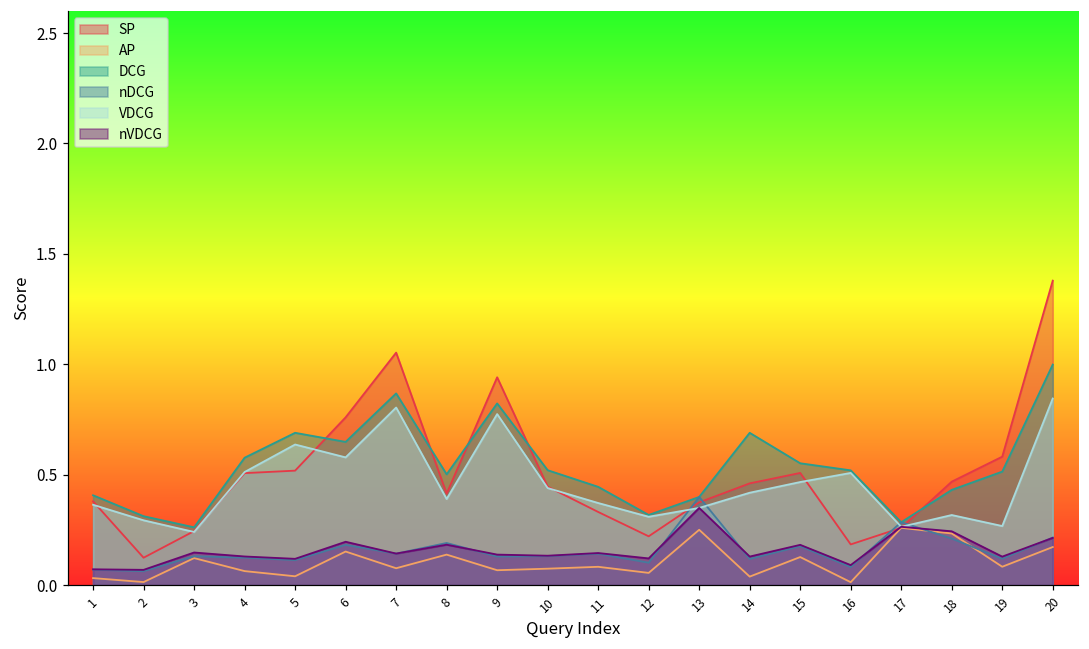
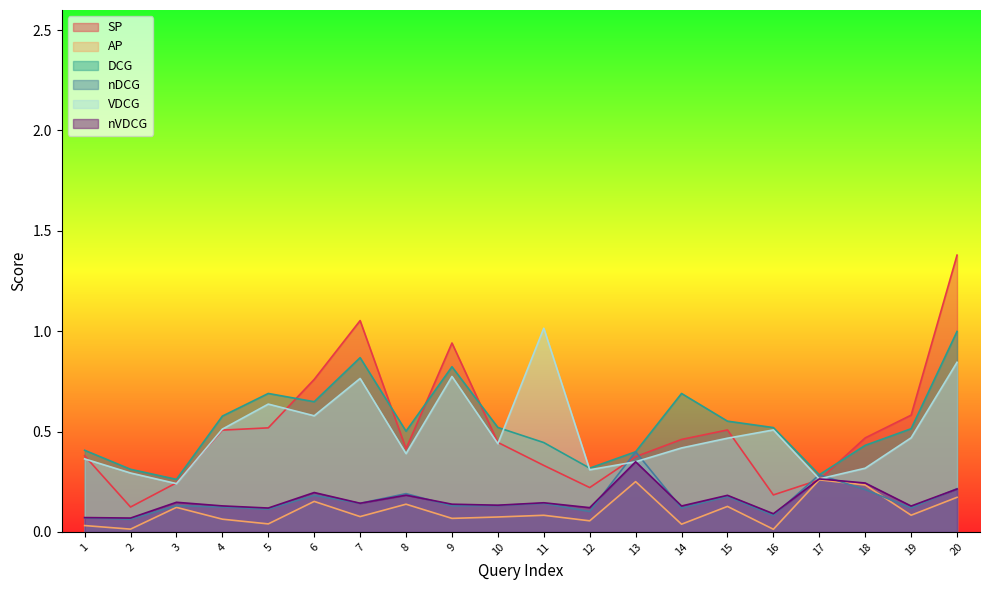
  {
    "SP": {
      "1": 0.38,
      "2": 0.12,
      "5": 0.52,
      "6": 0.76,
      "7": 1.05,
      "8": 0.41,
      "9": 0.94,
      "11": 0.33,
      "12": 0.22,
      "13": 0.37,
      "14": 0.46,
      "15": 0.51,
      "16": 0.18,
      "18": 0.47,
      "19": 0.58,
      "20": 1.38
    },
    "AP": {
      "1": 0.03,
      "2": 0.01,
      "4": 0.06,
      "5": 0.04,
      "6": 0.15,
      "7": 0.08,
      "8": 0.14,
      "9": 0.07,
      "10": 0.07,
      "11": 0.08,
      "12": 0.06,
      "13": 0.25,
      "14": 0.04,
      "15": 0.13,
      "16": 0.01,
      "19": 0.08,
      "20": 0.17
    },
    "VDCG": {
      "1": 0.36,
      "2": 0.29,
      "5": 0.64,
      "6": 0.58,
-     "7": 0.80,
+     "7": 0.76,
      "8": 0.39,
      "9": 0.77,
-     "11": 0.37,
+     "11": 1.01,
      "14": 0.42,
      "15": 0.47,
      "18": 0.32,
-     "19": 0.27,
+     "19": 0.47,
      "20": 0.85
    },
    "nVDCG": {
      "3": 0.15,
      "6": 0.20,
      "12": 0.12
    }
  }
